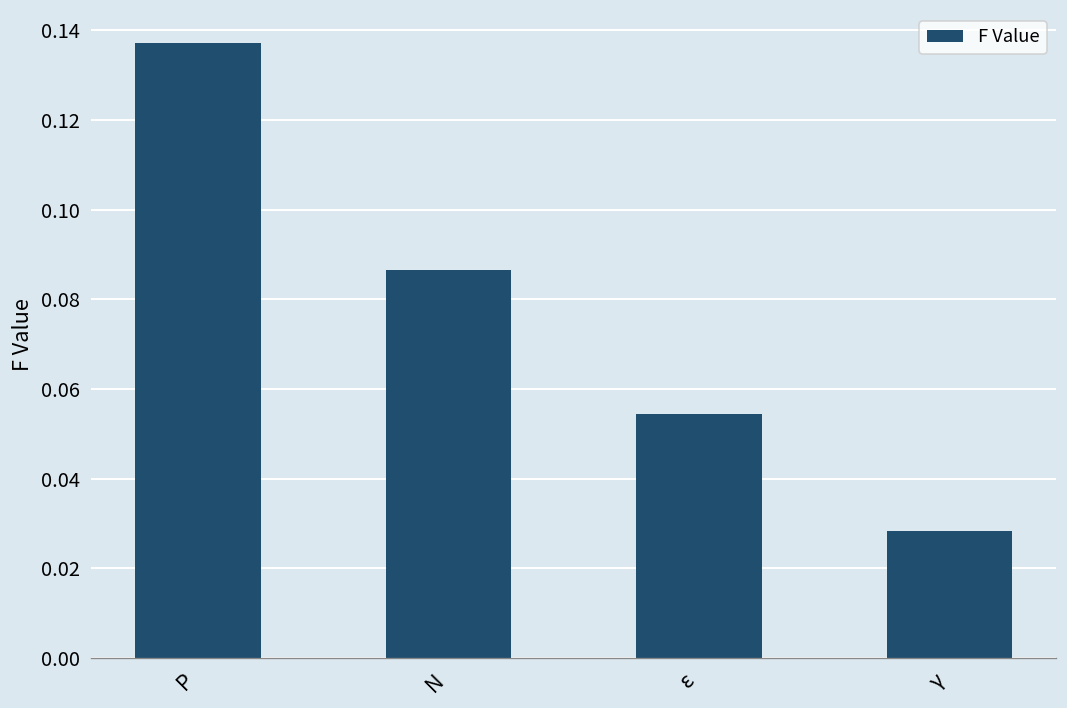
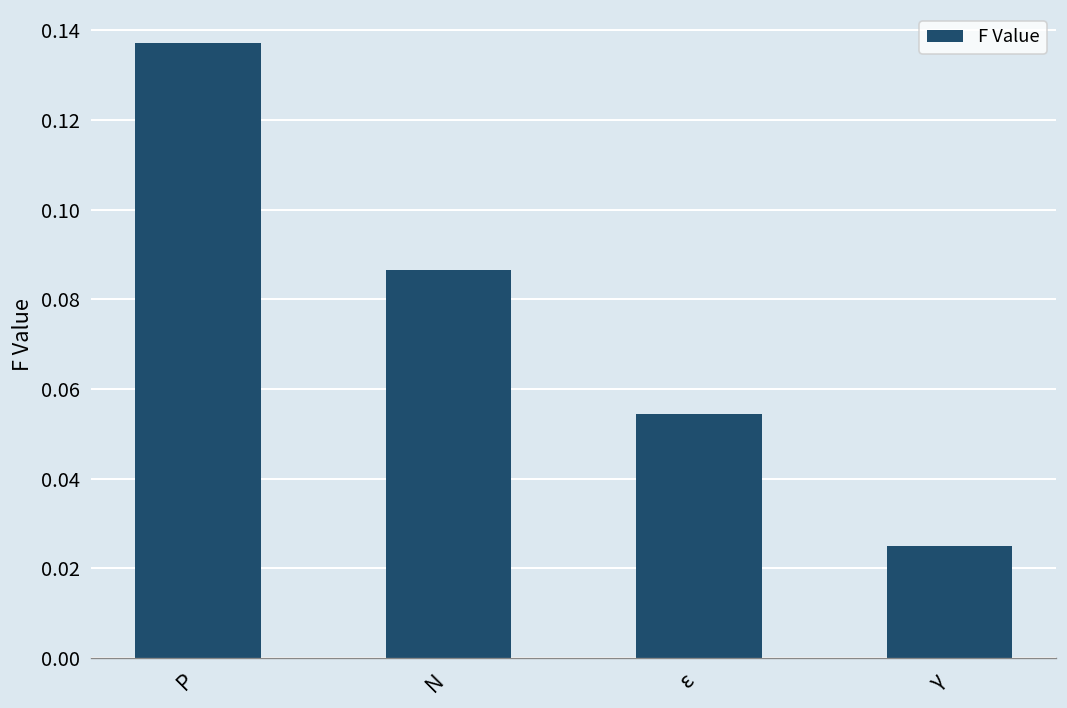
  {
    "P": 0.137,
    "N": 0.087,
    "ε": 0.055,
-   "γ": 0.028
+   "γ": 0.025
  }
